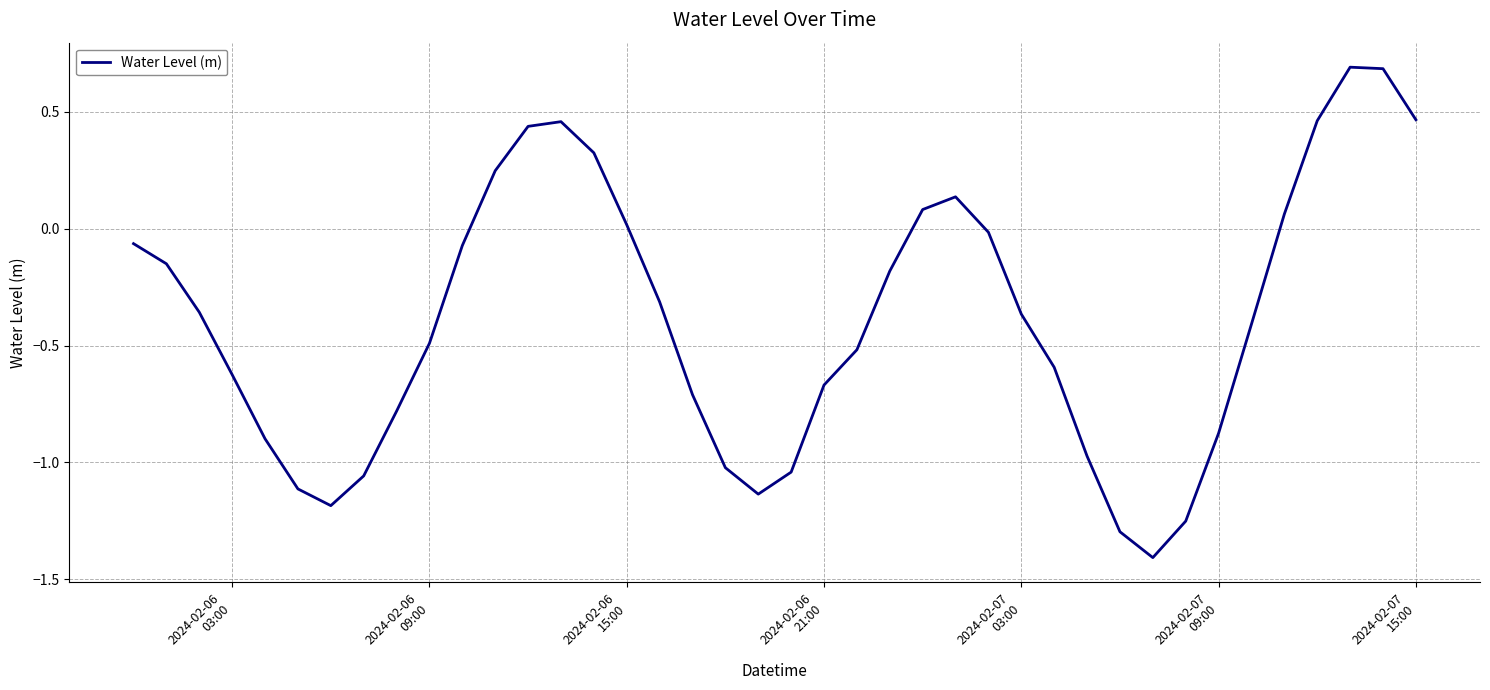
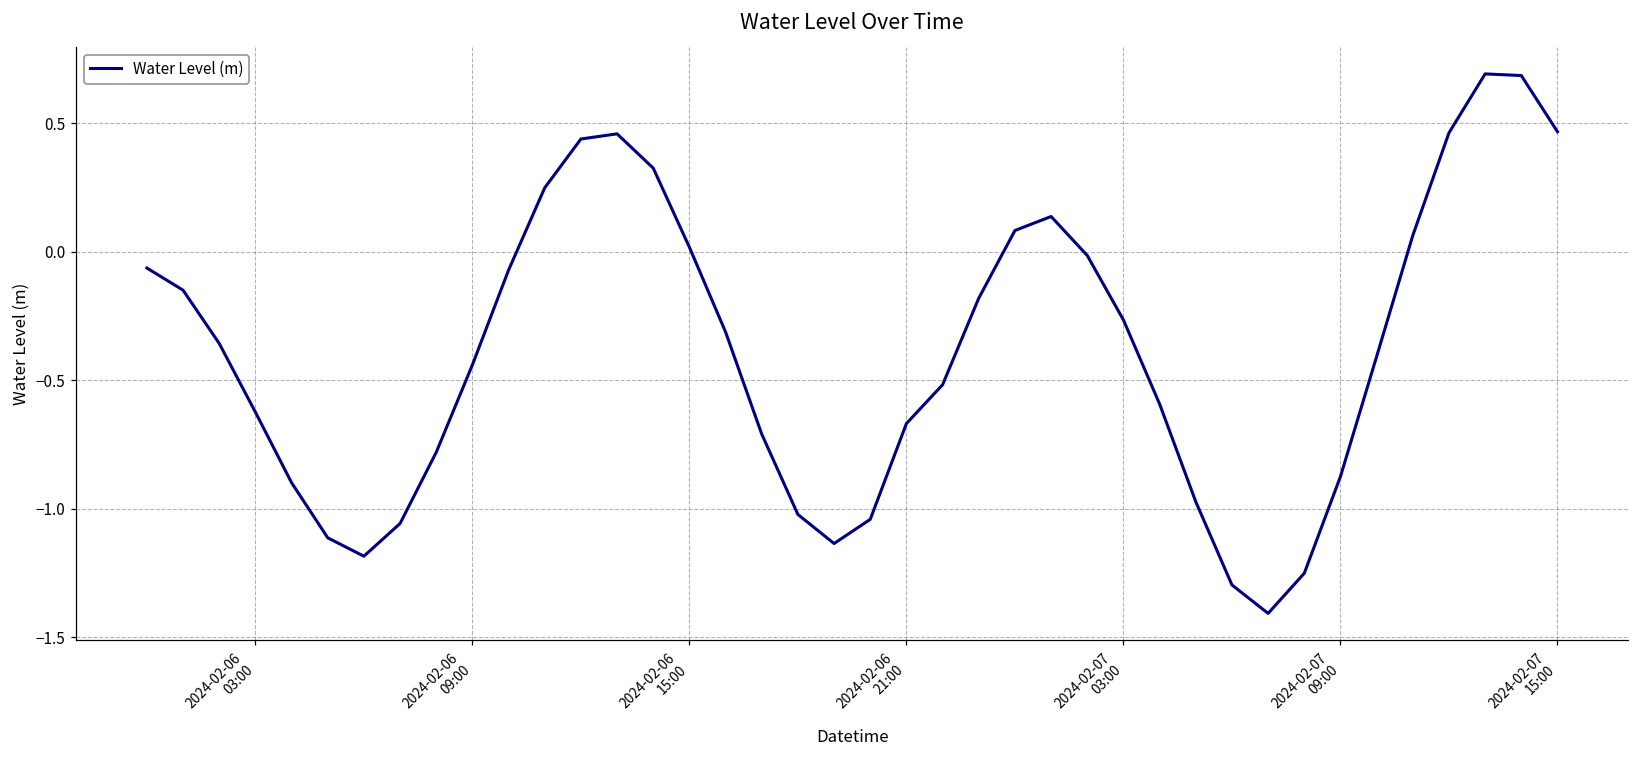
  {
    "2024-02-06 03:00": -0.62,
-   "2024-02-06 09:00": -0.49,
+   "2024-02-06 09:00": -0.44,
    "2024-02-06 15:00": 0.02,
    "2024-02-06 21:00": -0.67,
-   "2024-02-07 03:00": -0.37,
+   "2024-02-07 03:00": -0.27,
    "2024-02-07 09:00": -0.88,
    "2024-02-07 15:00": 0.47
  }
